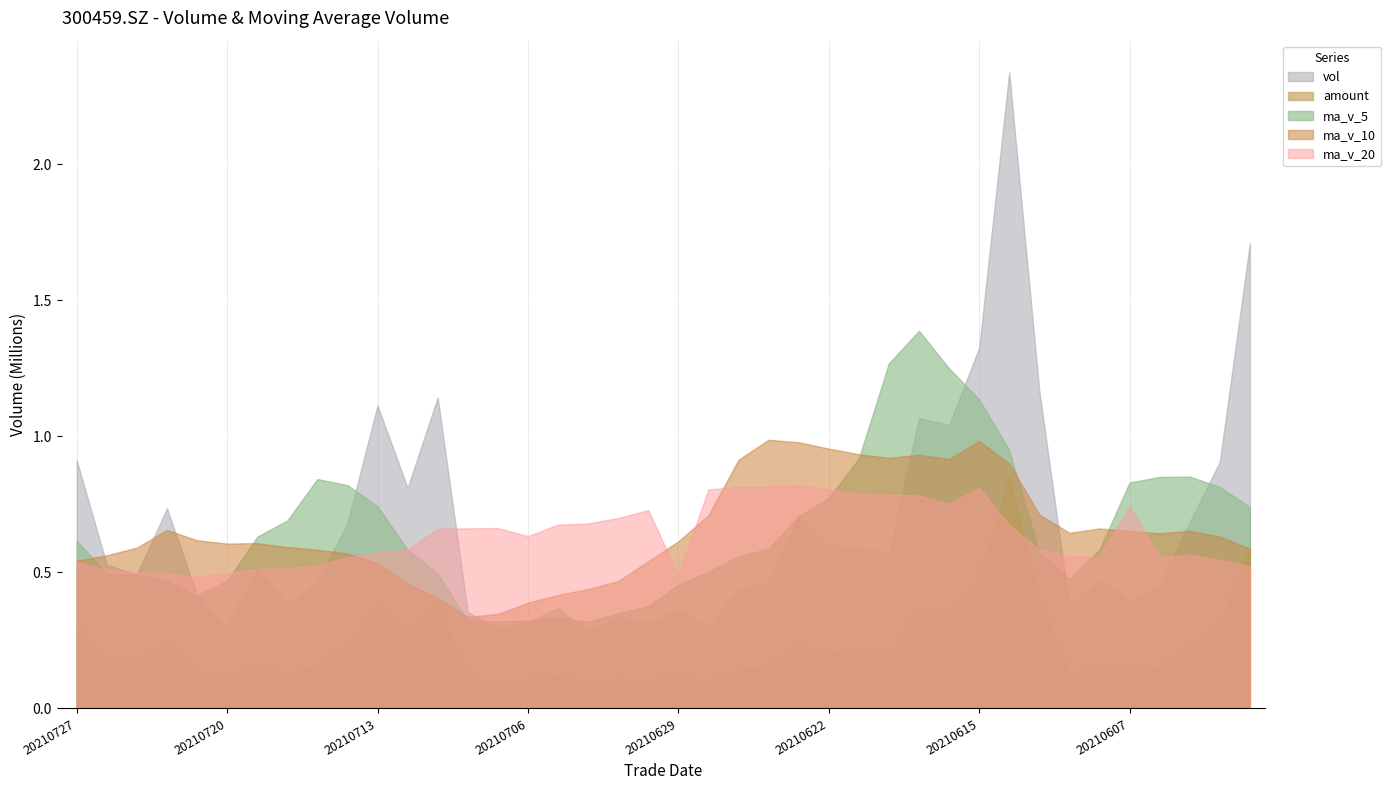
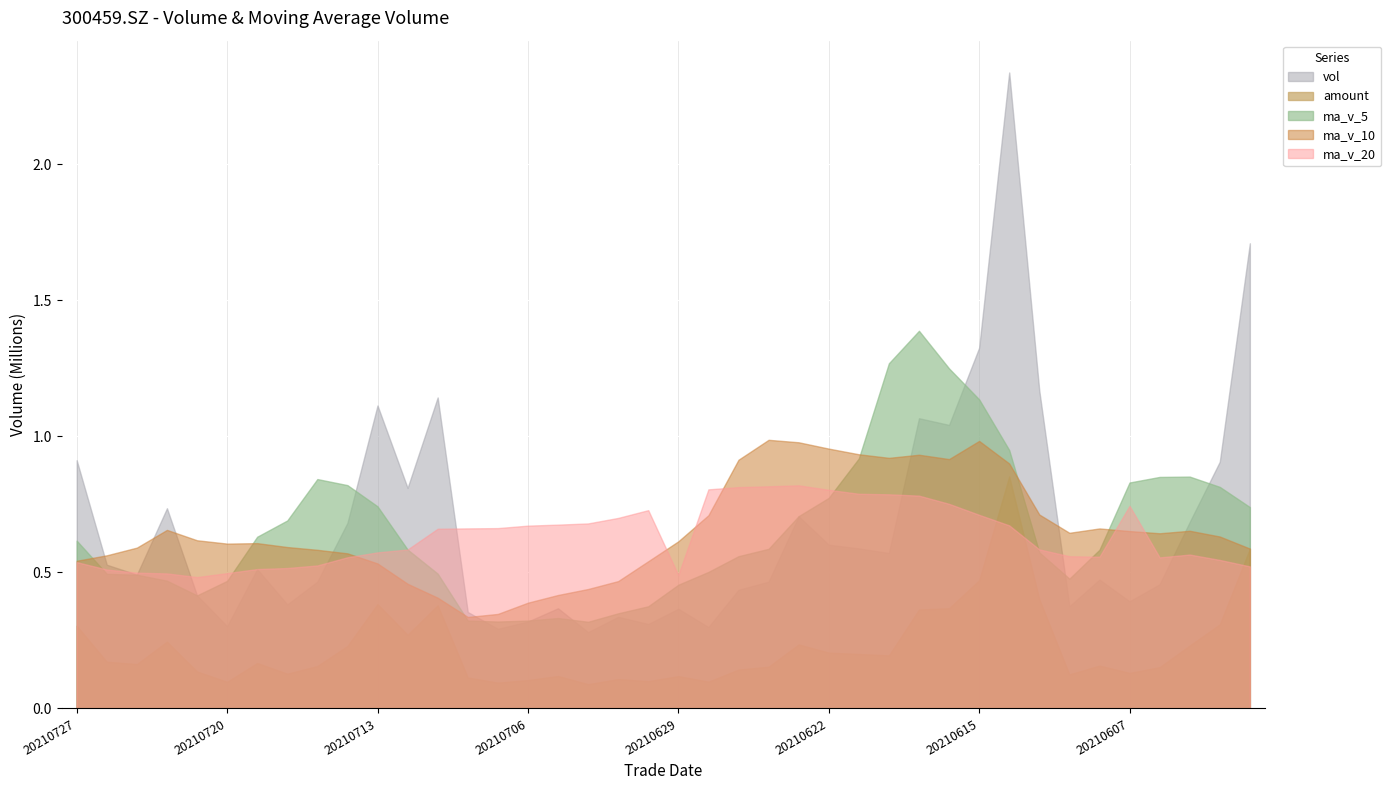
  {
    "ma_v_20": {
      "20210720": 0.50,
      "20210713": 0.57,
-     "20210706": 0.63,
+     "20210706": 0.67,
      "20210629": 0.49,
      "20210622": 0.80,
-     "20210615": 0.81,
+     "20210615": 0.71,
      "20210607": 0.74
    }
  }
